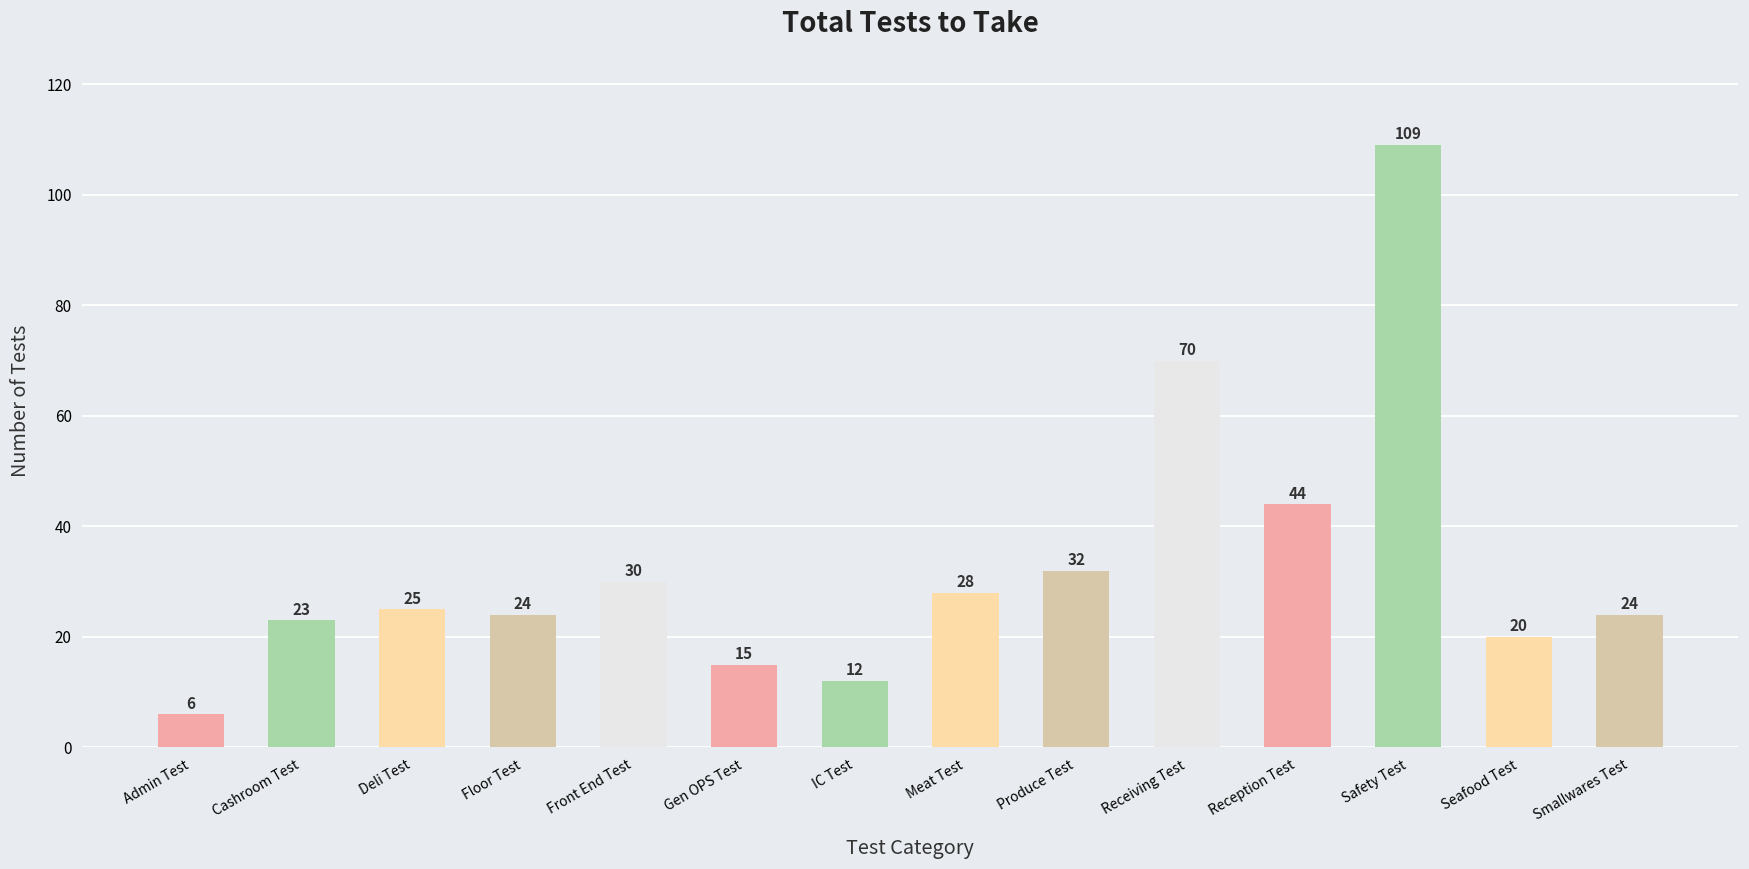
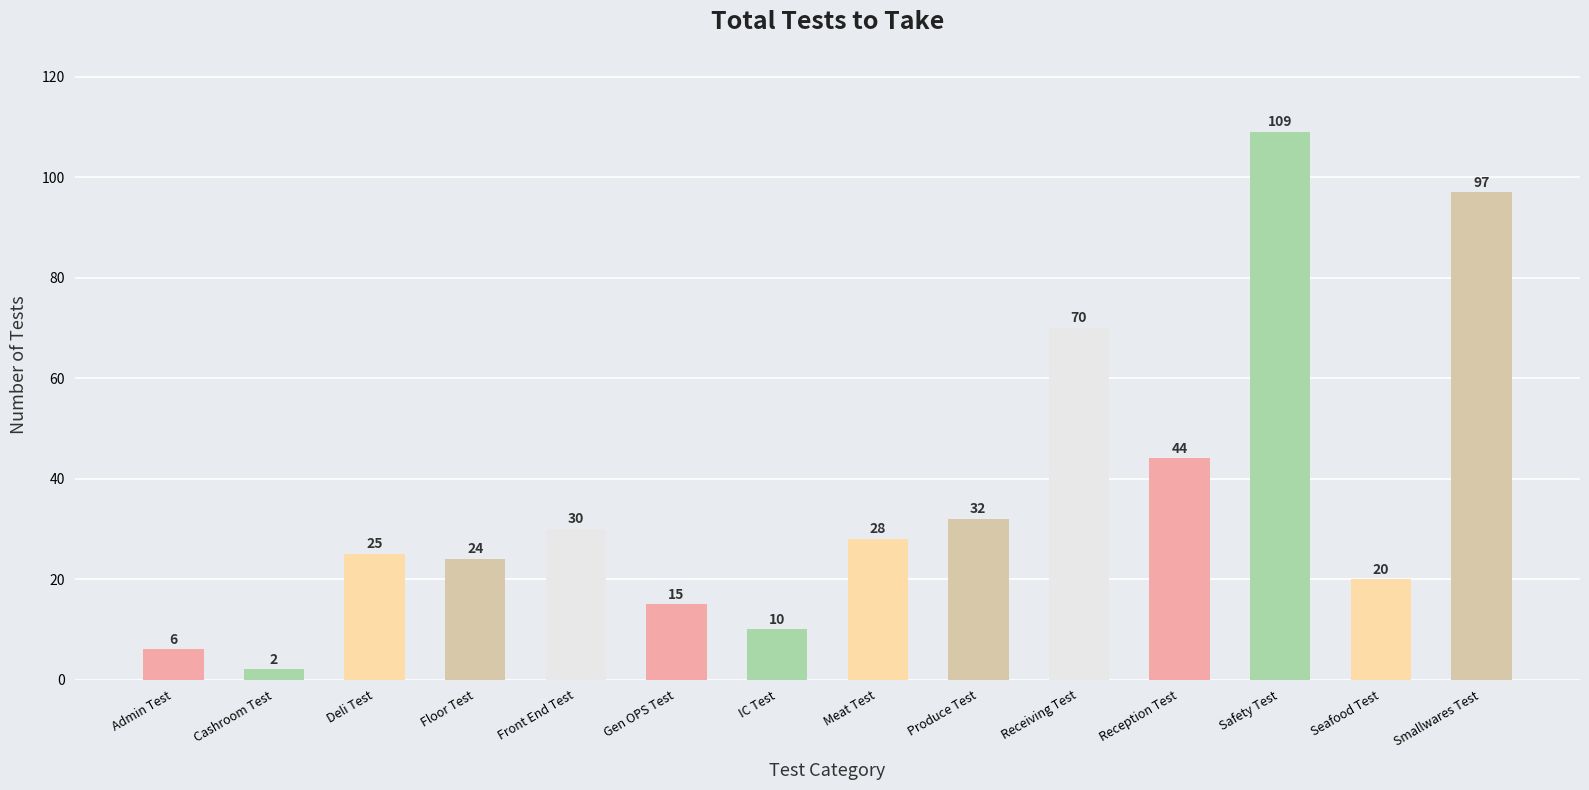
  {
    "Admin Test": 6,
-   "Cashroom Test": 23,
+   "Cashroom Test": 2,
    "Deli Test": 25,
    "Floor Test": 24,
    "Front End Test": 30,
    "Gen OPS Test": 15,
-   "IC Test": 12,
+   "IC Test": 10,
    "Meat Test": 28,
    "Produce Test": 32,
    "Receiving Test": 70,
    "Reception Test": 44,
    "Safety Test": 109,
    "Seafood Test": 20,
-   "Smallwares Test": 24
+   "Smallwares Test": 97
  }
